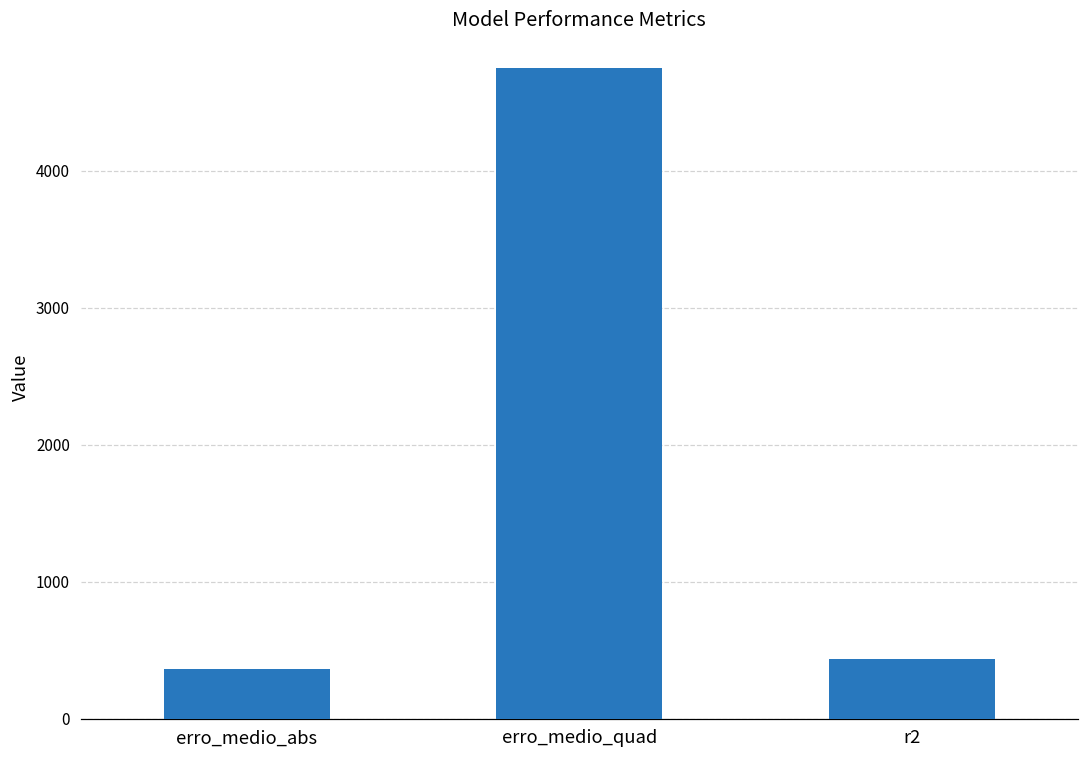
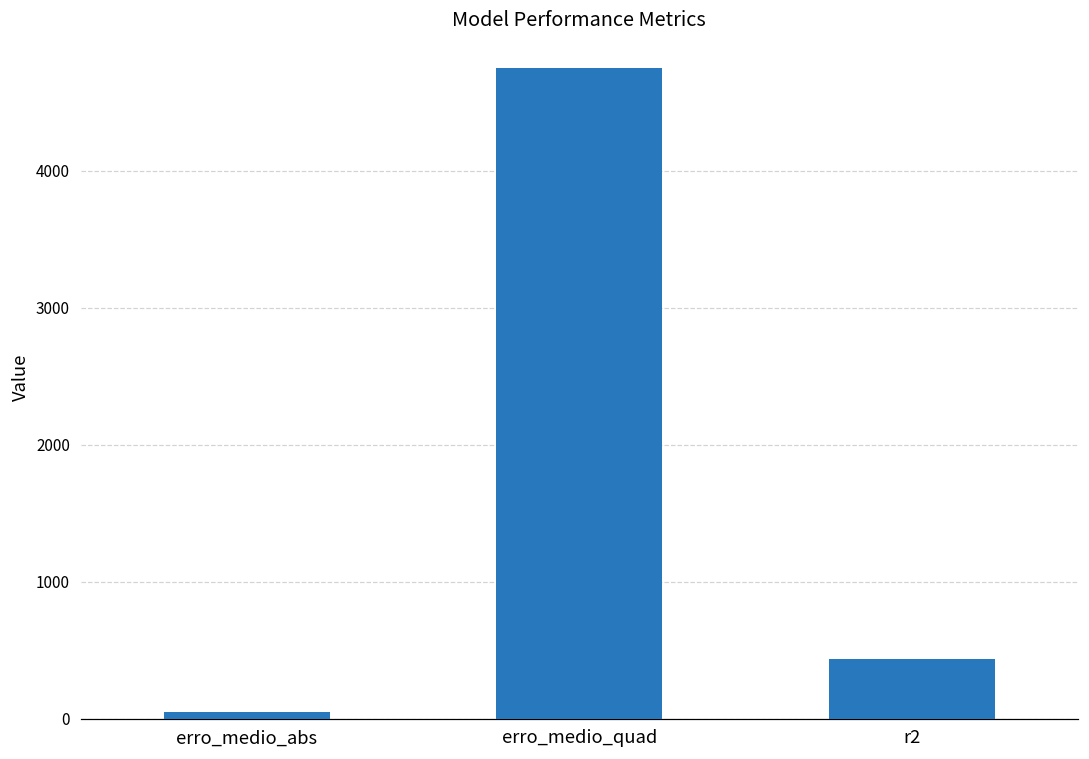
  {
-   "erro_medio_abs": 360,
+   "erro_medio_abs": 50,
    "erro_medio_quad": 4750,
    "r2": 440
  }
